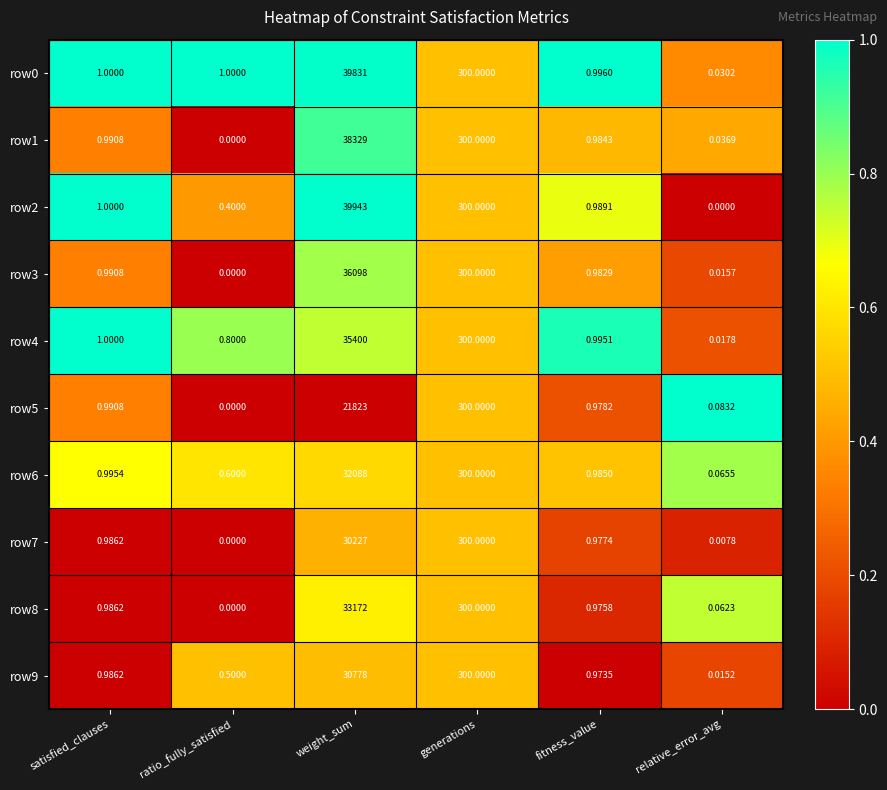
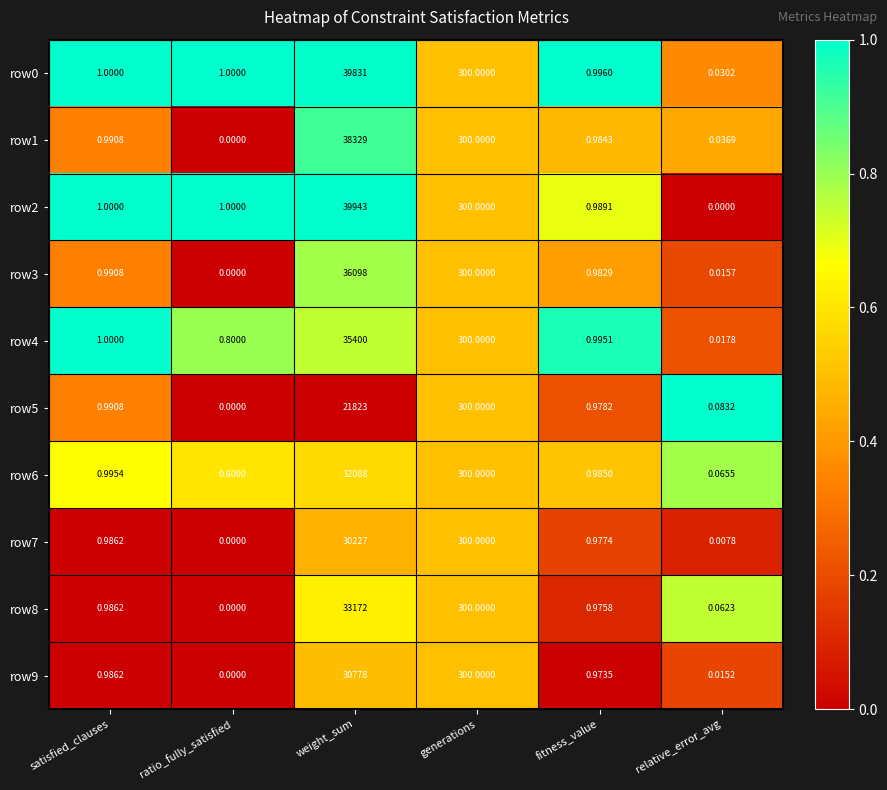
  {
    "row0": {
      "satisfied_clauses": 1.0000,
      "ratio_fully_satisfied": 1.0000,
      "weight_sum": 39831,
      "generations": 300.0000,
      "fitness_value": 0.9960,
      "relative_error_avg": 0.0302
    },
    "row1": {
      "satisfied_clauses": 0.9908,
      "ratio_fully_satisfied": 0.0000,
      "weight_sum": 38329,
      "generations": 300.0000,
      "fitness_value": 0.9843,
      "relative_error_avg": 0.0369
    },
    "row2": {
      "satisfied_clauses": 1.0000,
-     "ratio_fully_satisfied": 0.4000,
+     "ratio_fully_satisfied": 1.0000,
      "weight_sum": 39943,
      "generations": 300.0000,
      "fitness_value": 0.9891,
      "relative_error_avg": 0.0000
    },
    "row3": {
      "satisfied_clauses": 0.9908,
      "ratio_fully_satisfied": 0.0000,
      "weight_sum": 36098,
      "generations": 300.0000,
      "fitness_value": 0.9829,
      "relative_error_avg": 0.0157
    },
    "row4": {
      "satisfied_clauses": 1.0000,
      "ratio_fully_satisfied": 0.8000,
      "weight_sum": 35400,
      "generations": 300.0000,
      "fitness_value": 0.9951,
      "relative_error_avg": 0.0178
    },
    "row5": {
      "satisfied_clauses": 0.9908,
      "ratio_fully_satisfied": 0.0000,
      "weight_sum": 21823,
      "generations": 300.0000,
      "fitness_value": 0.9782,
      "relative_error_avg": 0.0832
    },
    "row6": {
      "satisfied_clauses": 0.9954,
      "ratio_fully_satisfied": 0.6000,
      "weight_sum": 32088,
      "generations": 300.0000,
      "fitness_value": 0.9850,
      "relative_error_avg": 0.0655
    },
    "row7": {
      "satisfied_clauses": 0.9862,
      "ratio_fully_satisfied": 0.0000,
      "weight_sum": 30227,
      "generations": 300.0000,
      "fitness_value": 0.9774,
      "relative_error_avg": 0.0078
    },
    "row8": {
      "satisfied_clauses": 0.9862,
      "ratio_fully_satisfied": 0.0000,
      "weight_sum": 33172,
      "generations": 300.0000,
      "fitness_value": 0.9758,
      "relative_error_avg": 0.0623
    },
    "row9": {
      "satisfied_clauses": 0.9862,
-     "ratio_fully_satisfied": 0.5000,
+     "ratio_fully_satisfied": 0.0000,
      "weight_sum": 30778,
      "generations": 300.0000,
      "fitness_value": 0.9735,
      "relative_error_avg": 0.0152
    }
  }
